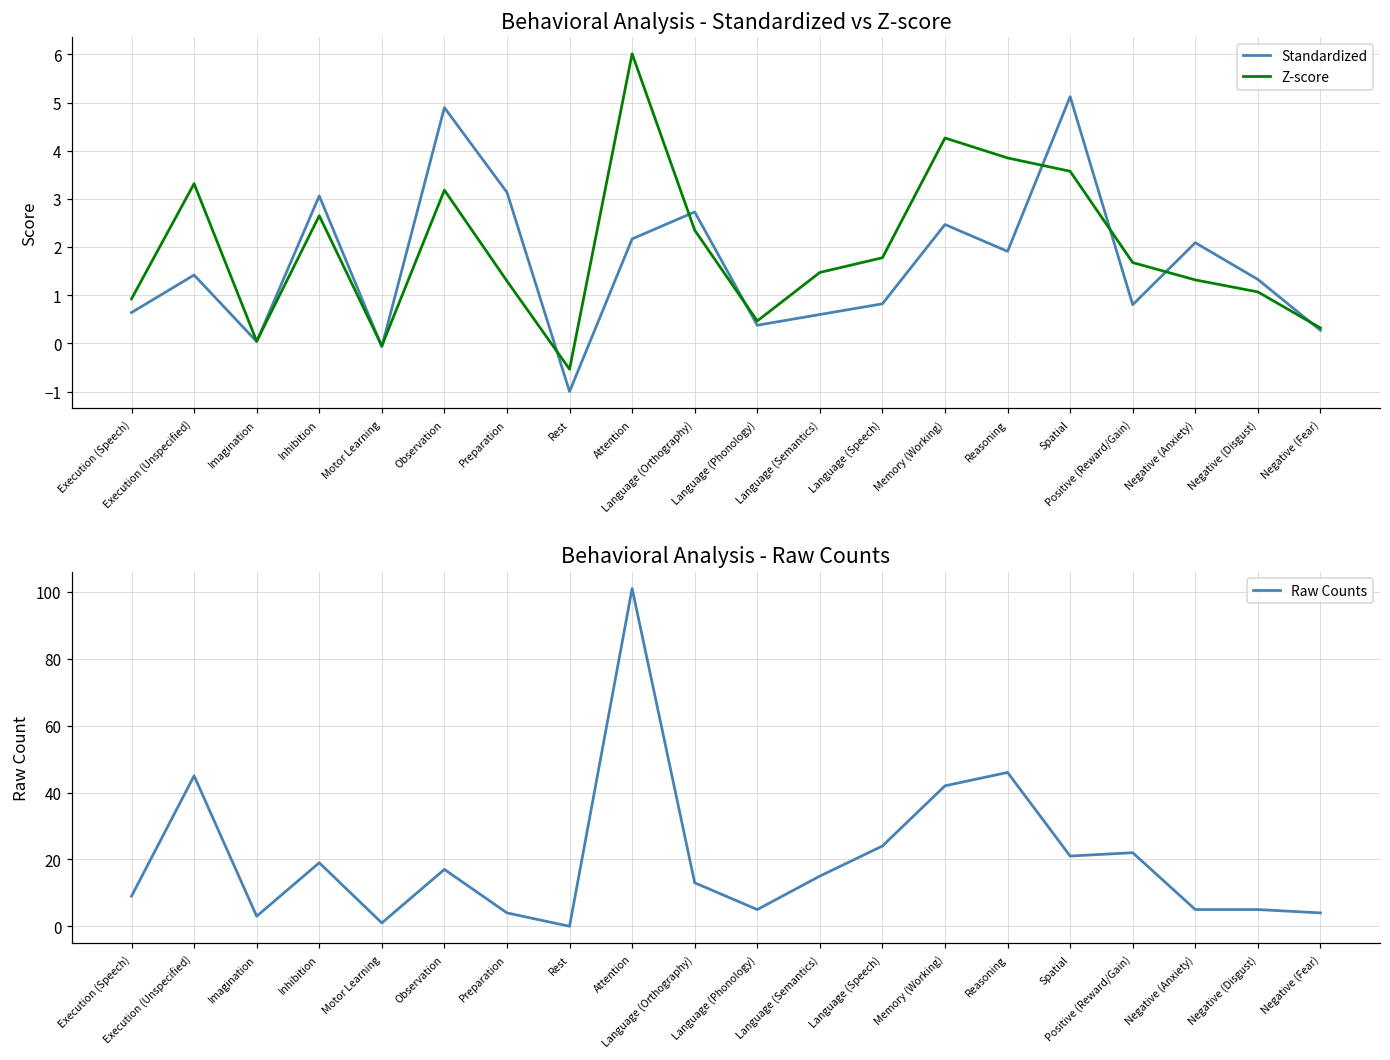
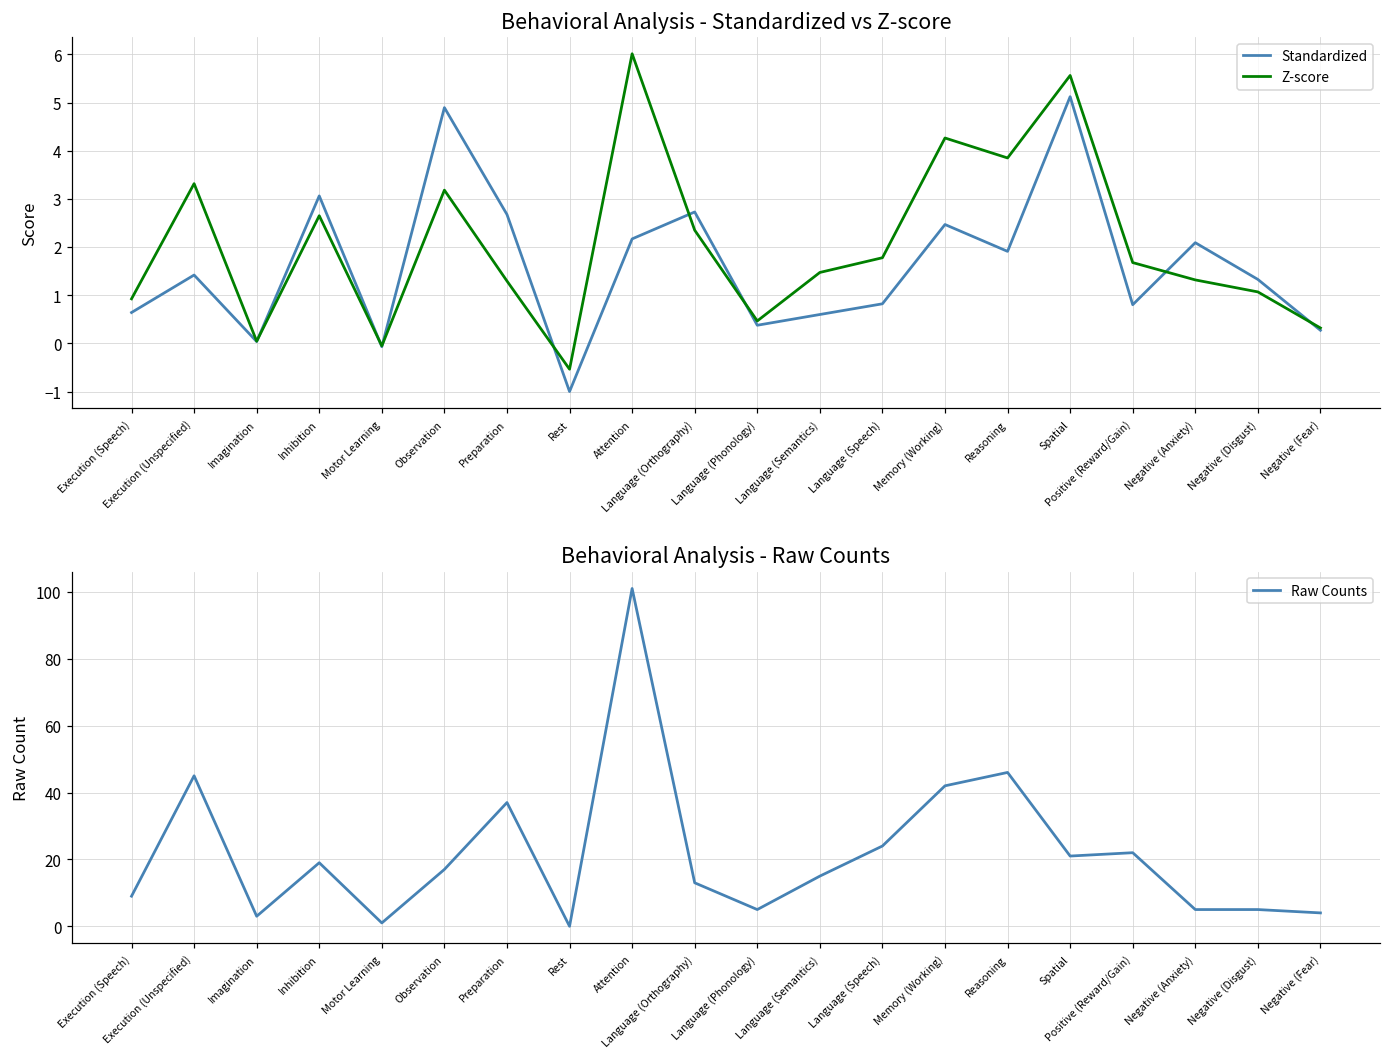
  {
    "Behavioral Analysis - Standardized vs Z-score": {
      "Standardized": {
        "Execution (Speech)": 0.6,
        "Execution (Unspecified)": 1.4,
        "Inhibition": 3.1,
        "Observation": 4.9,
-       "Preparation": 3.1,
+       "Preparation": 2.7,
        "Rest": -1.0,
        "Attention": 2.2,
        "Language (Orthography)": 2.7,
        "Language (Phonology)": 0.4,
        "Language (Semantics)": 0.6,
        "Language (Speech)": 0.8,
        "Memory (Working)": 2.5,
        "Reasoning": 1.9,
        "Spatial": 5.1,
        "Positive (Reward/Gain)": 0.8,
        "Negative (Anxiety)": 2.1,
        "Negative (Disgust)": 1.3
      },
      "Z-score": {
        "Execution (Speech)": 0.9,
        "Execution (Unspecified)": 3.3,
        "Inhibition": 2.7,
        "Observation": 3.2,
        "Preparation": 1.3,
        "Rest": -0.5,
        "Attention": 6.0,
        "Language (Orthography)": 2.4,
        "Language (Phonology)": 0.5,
        "Language (Semantics)": 1.5,
        "Language (Speech)": 1.8,
        "Memory (Working)": 4.3,
        "Reasoning": 3.9,
-       "Spatial": 3.6,
+       "Spatial": 5.6,
        "Positive (Reward/Gain)": 1.7,
        "Negative (Anxiety)": 1.3,
        "Negative (Disgust)": 1.1
      }
    },
    "Behavioral Analysis - Raw Counts": {
      "Execution (Speech)": 9,
      "Execution (Unspecified)": 45,
      "Imagination": 3,
      "Inhibition": 19,
      "Motor Learning": 1,
      "Observation": 17,
-     "Preparation": 4,
+     "Preparation": 37,
      "Rest": 0,
      "Attention": 101,
      "Language (Orthography)": 13,
      "Language (Phonology)": 5,
      "Language (Semantics)": 15,
      "Language (Speech)": 24,
      "Memory (Working)": 42,
      "Reasoning": 46,
      "Spatial": 21,
      "Positive (Reward/Gain)": 22,
      "Negative (Anxiety)": 5,
      "Negative (Disgust)": 5,
      "Negative (Fear)": 4
    }
  }
